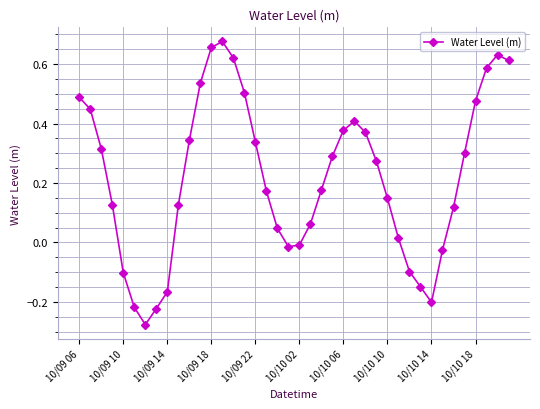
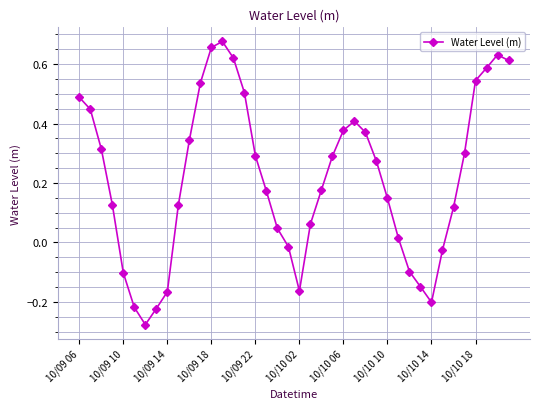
  {
    "10/09 06": 0.49,
    "10/09 10": -0.10,
    "10/09 14": -0.17,
    "10/09 18": 0.66,
-   "10/09 22": 0.34,
-   "10/10 02": -0.01,
+   "10/09 22": 0.29,
+   "10/10 02": -0.16,
    "10/10 06": 0.38,
    "10/10 10": 0.15,
    "10/10 14": -0.20,
-   "10/10 18": 0.48
+   "10/10 18": 0.54
  }
